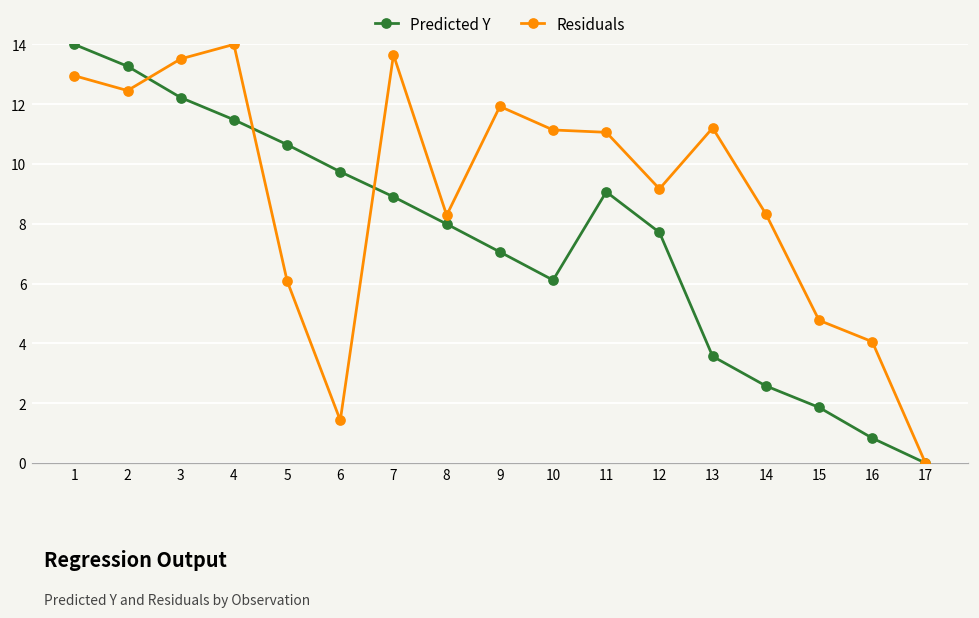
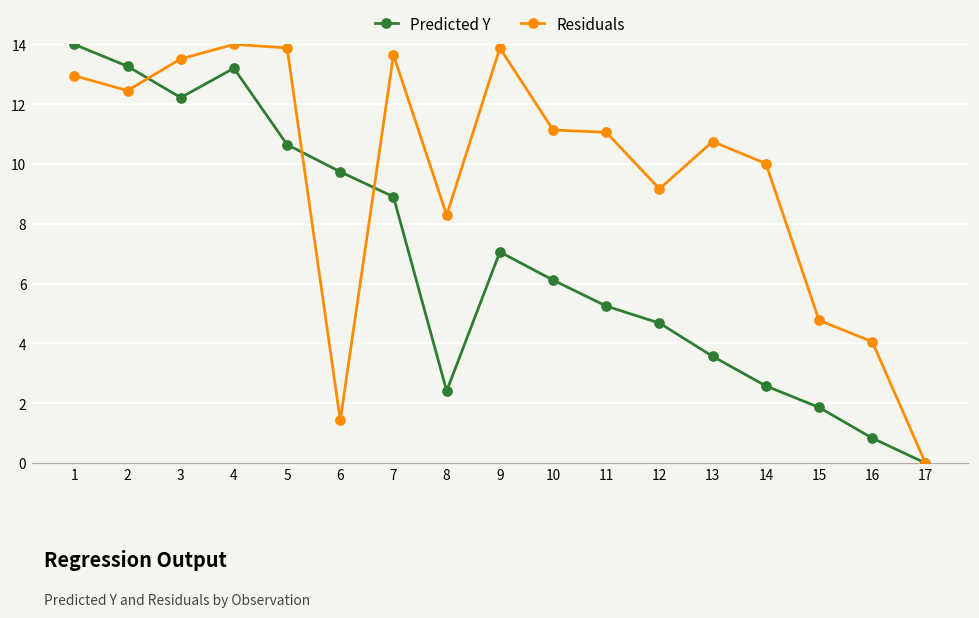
  {
    "Predicted Y": {
      "1": 14.0,
      "2": 13.3,
      "3": 12.2,
-     "4": 11.5,
+     "4": 13.2,
      "5": 10.6,
      "6": 9.7,
      "7": 8.9,
-     "8": 8.0,
+     "8": 2.4,
      "9": 7.1,
      "10": 6.1,
-     "11": 9.1,
-     "12": 7.7,
+     "11": 5.2,
+     "12": 4.7,
      "13": 3.6,
      "14": 2.6,
      "15": 1.9,
      "16": 0.8
    },
    "Residuals": {
      "1": 13.0,
      "2": 12.5,
      "3": 13.5,
      "4": 14.0,
-     "5": 6.1,
+     "5": 13.9,
      "6": 1.4,
      "7": 13.7,
      "8": 8.3,
-     "9": 11.9,
+     "9": 13.9,
      "10": 11.1,
      "11": 11.1,
      "12": 9.2,
-     "13": 11.2,
-     "14": 8.3,
+     "13": 10.8,
+     "14": 10.0,
      "15": 4.8,
      "16": 4.1
    }
  }
